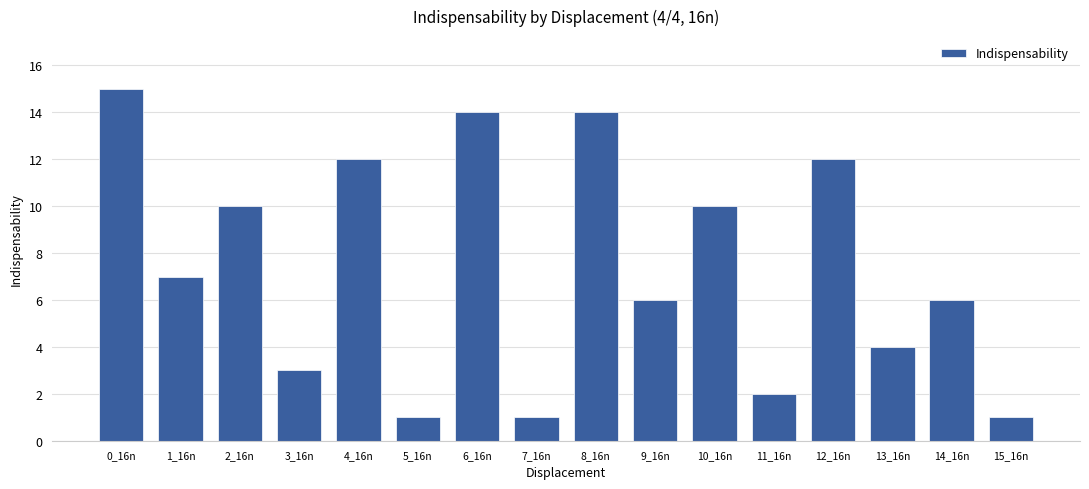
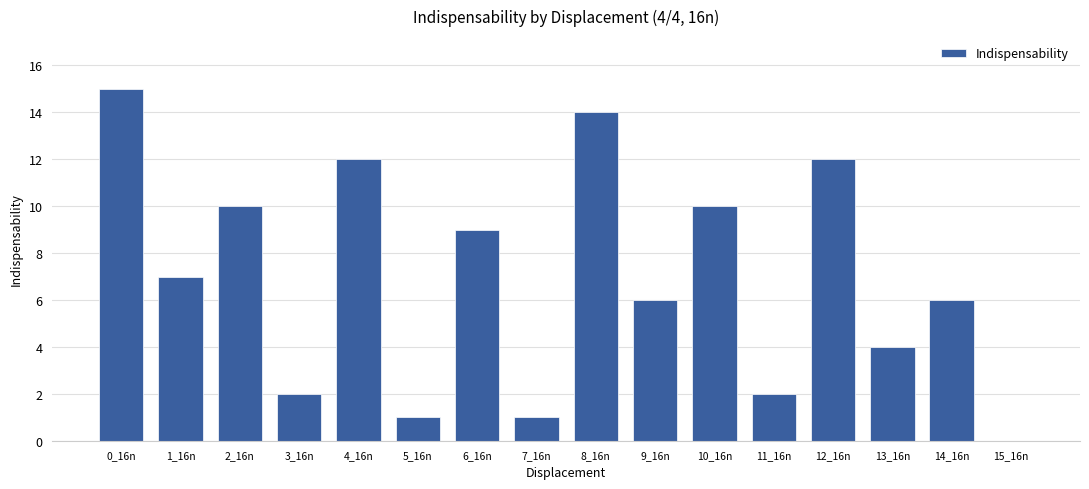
  {
    "0_16n": 15,
    "1_16n": 7,
    "2_16n": 10,
-   "3_16n": 3,
+   "3_16n": 2,
    "4_16n": 12,
    "5_16n": 1,
-   "6_16n": 14,
+   "6_16n": 9,
    "7_16n": 1,
    "8_16n": 14,
    "9_16n": 6,
    "10_16n": 10,
    "11_16n": 2,
    "12_16n": 12,
    "13_16n": 4,
    "14_16n": 6,
-   "15_16n": 1
+   "15_16n": 0
  }
